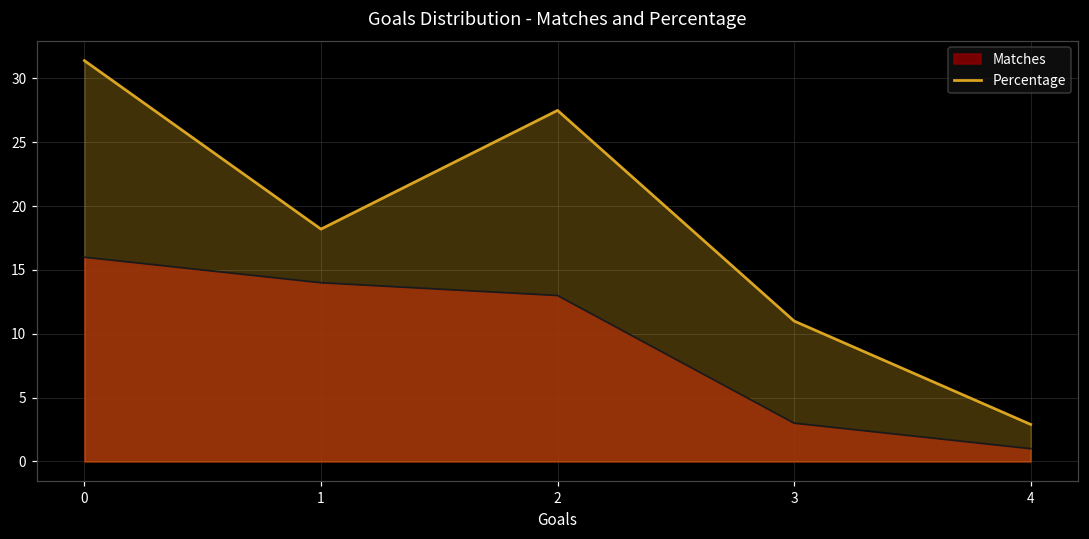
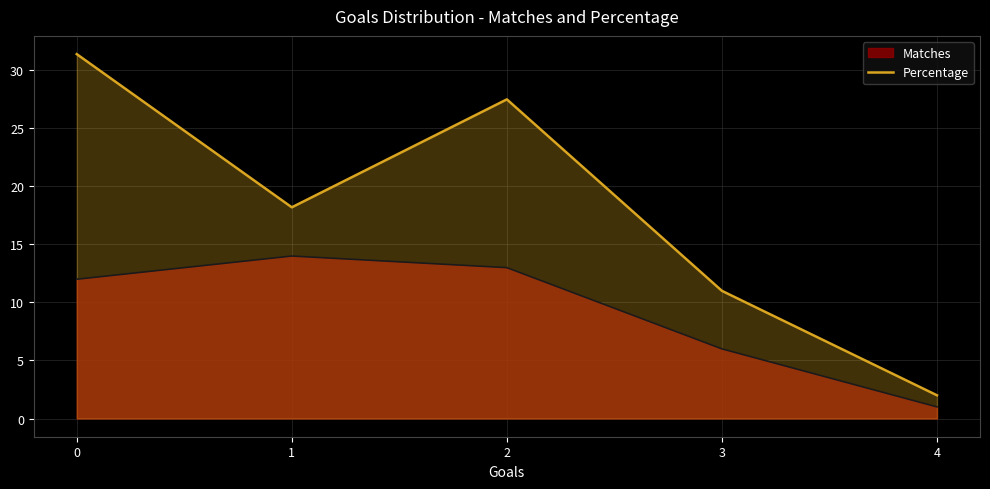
  {
    "Matches": {
-     "0": 16,
+     "0": 12,
      "1": 14,
      "2": 13,
-     "3": 3,
+     "3": 6,
      "4": 1
    },
    "Percentage": {
      "0": 31.4,
      "1": 18.2,
      "2": 27.5,
      "3": 11.0,
-     "4": 2.9
+     "4": 2.0
    }
  }
